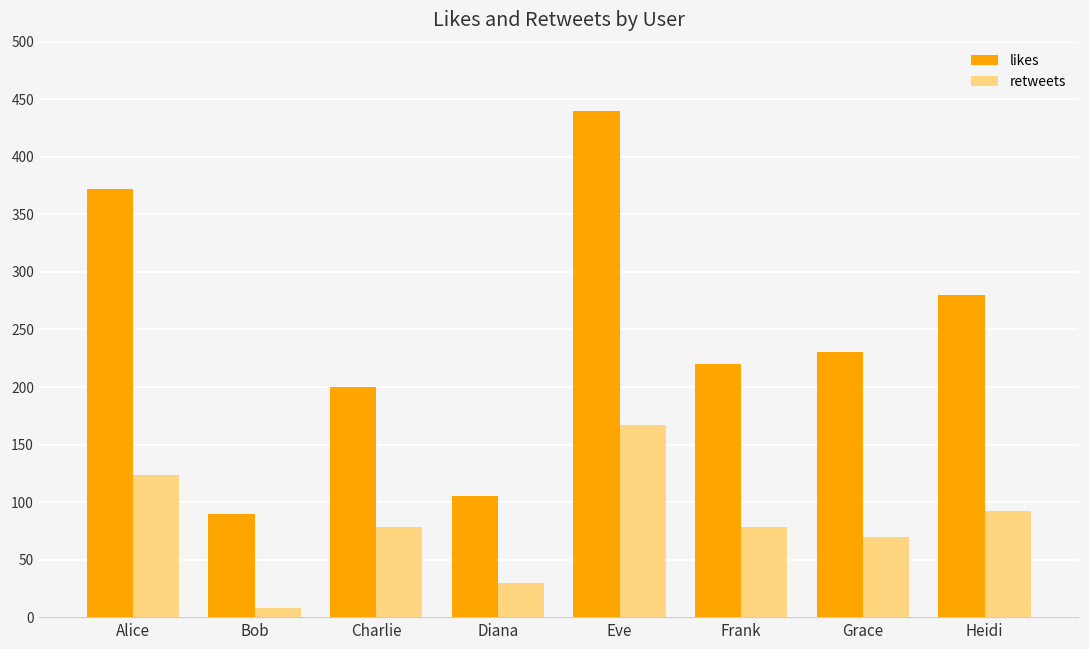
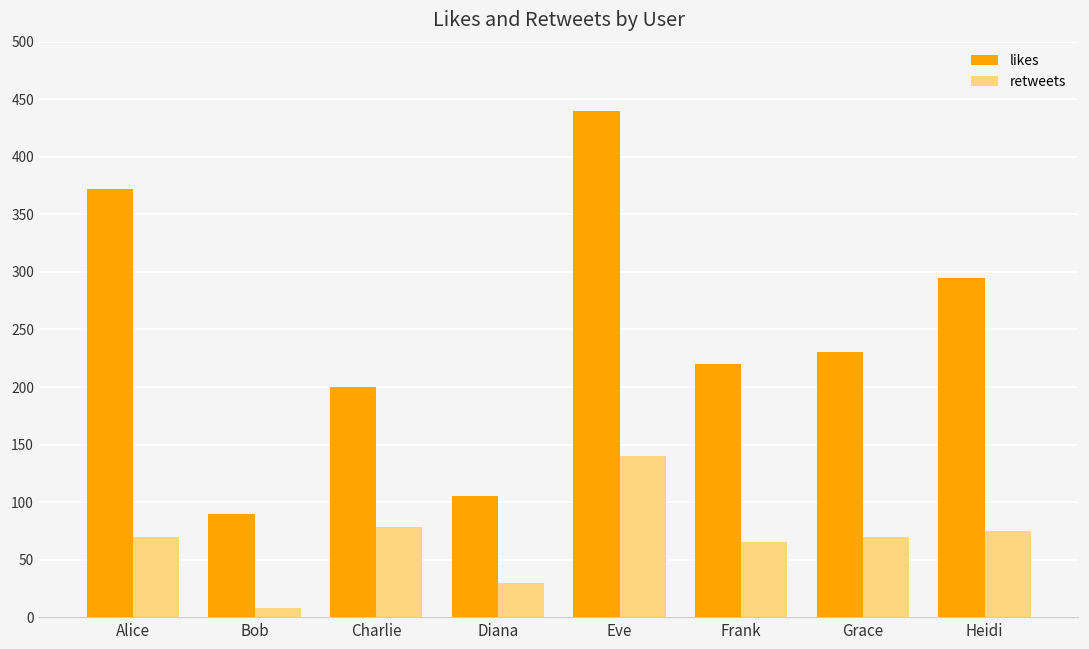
  {
    "likes": {
      "Alice": 372,
      "Bob": 90,
      "Charlie": 200,
      "Diana": 105,
      "Eve": 440,
      "Frank": 220,
      "Grace": 230,
-     "Heidi": 280
+     "Heidi": 295
    },
    "retweets": {
-     "Alice": 124,
+     "Alice": 70,
      "Bob": 8,
      "Charlie": 78,
      "Diana": 30,
-     "Eve": 167,
-     "Frank": 78,
+     "Eve": 140,
+     "Frank": 65,
      "Grace": 70,
-     "Heidi": 92
+     "Heidi": 75
    }
  }
